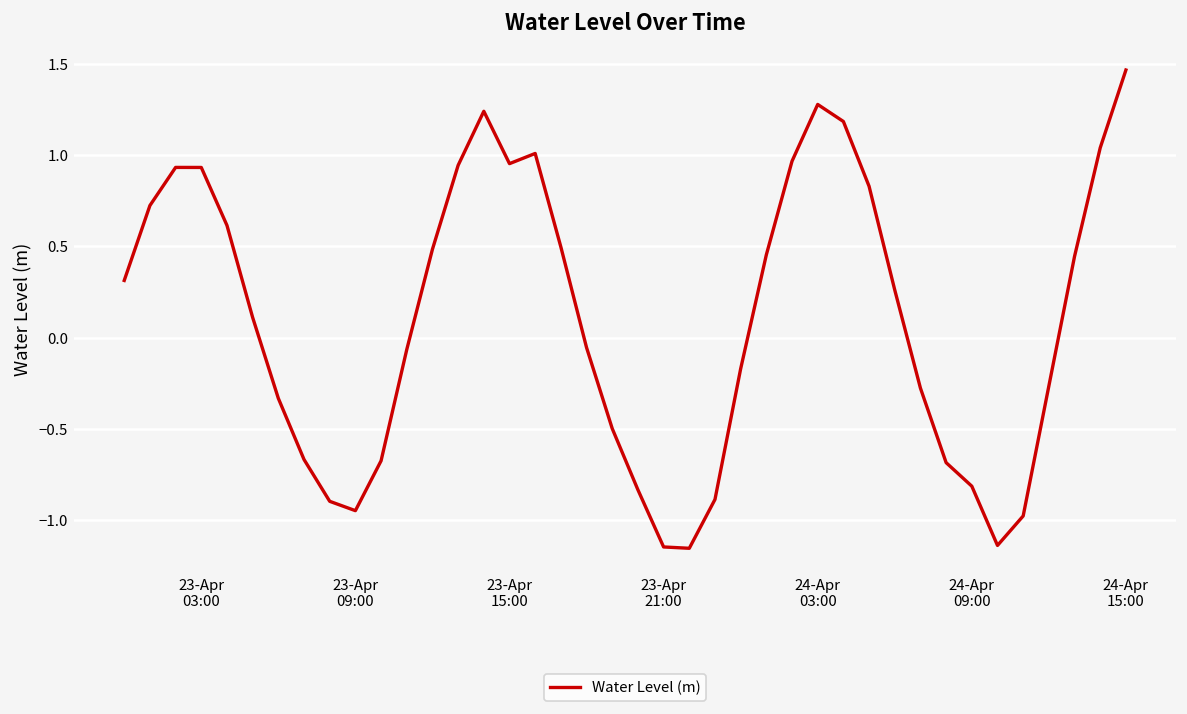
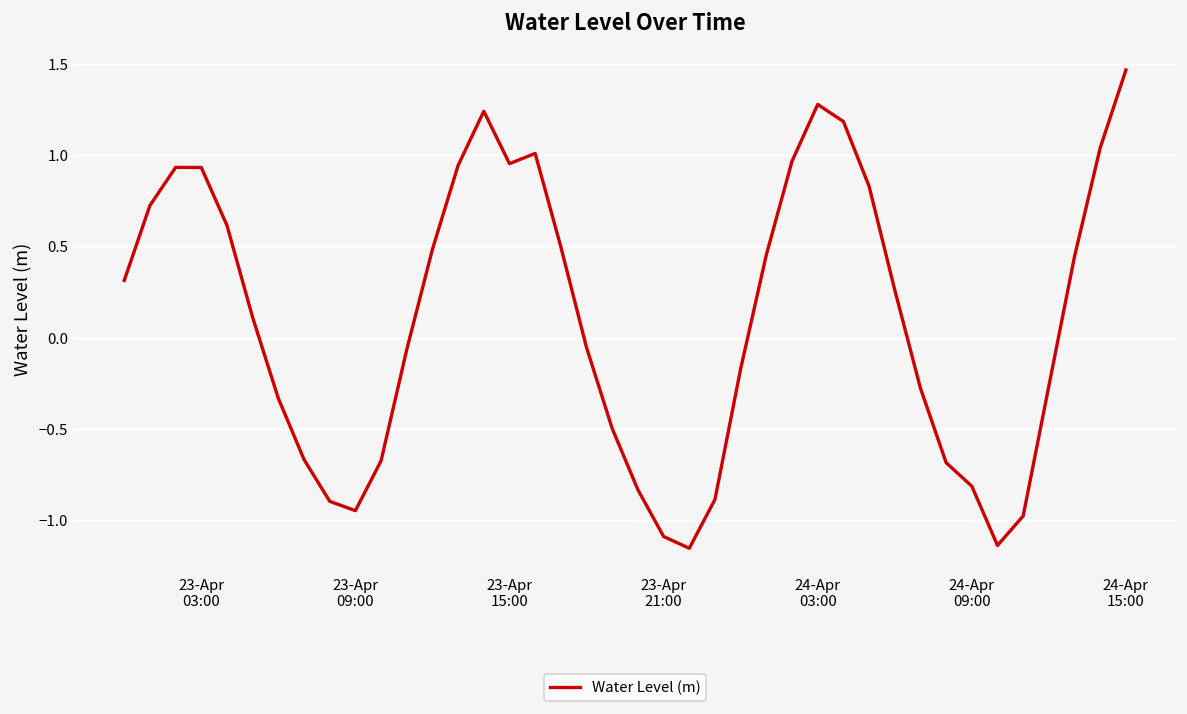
  {
    "23-Apr 03:00": 0.93,
    "23-Apr 09:00": -0.95,
    "23-Apr 15:00": 0.95,
-   "23-Apr 21:00": -1.15,
+   "23-Apr 21:00": -1.09,
    "24-Apr 03:00": 1.28,
    "24-Apr 09:00": -0.82,
    "24-Apr 15:00": 1.47
  }
